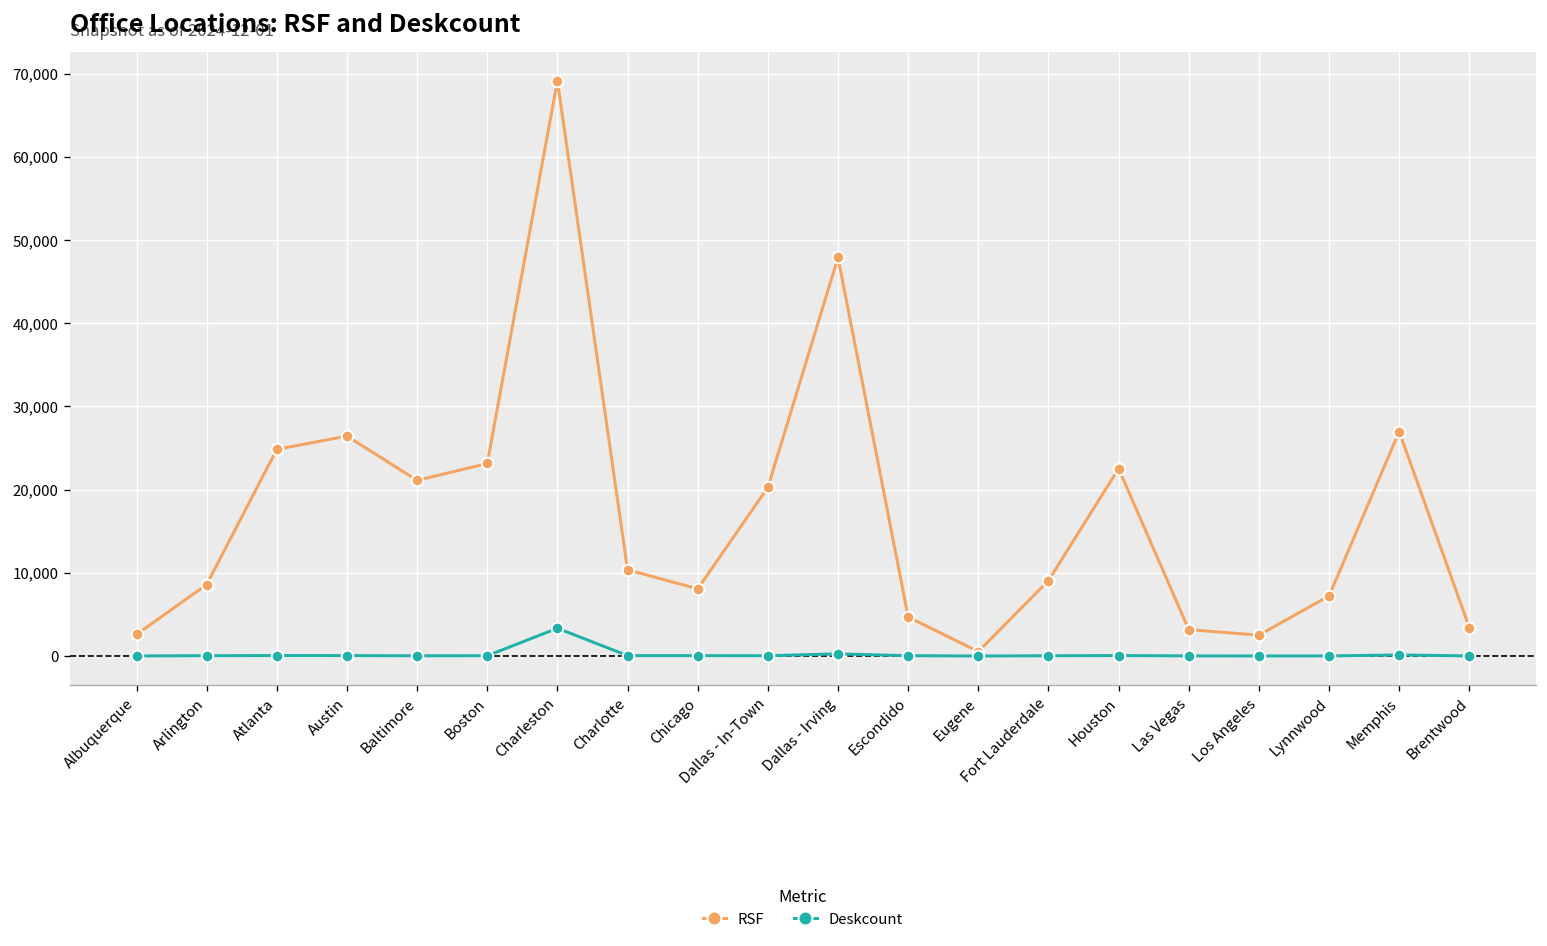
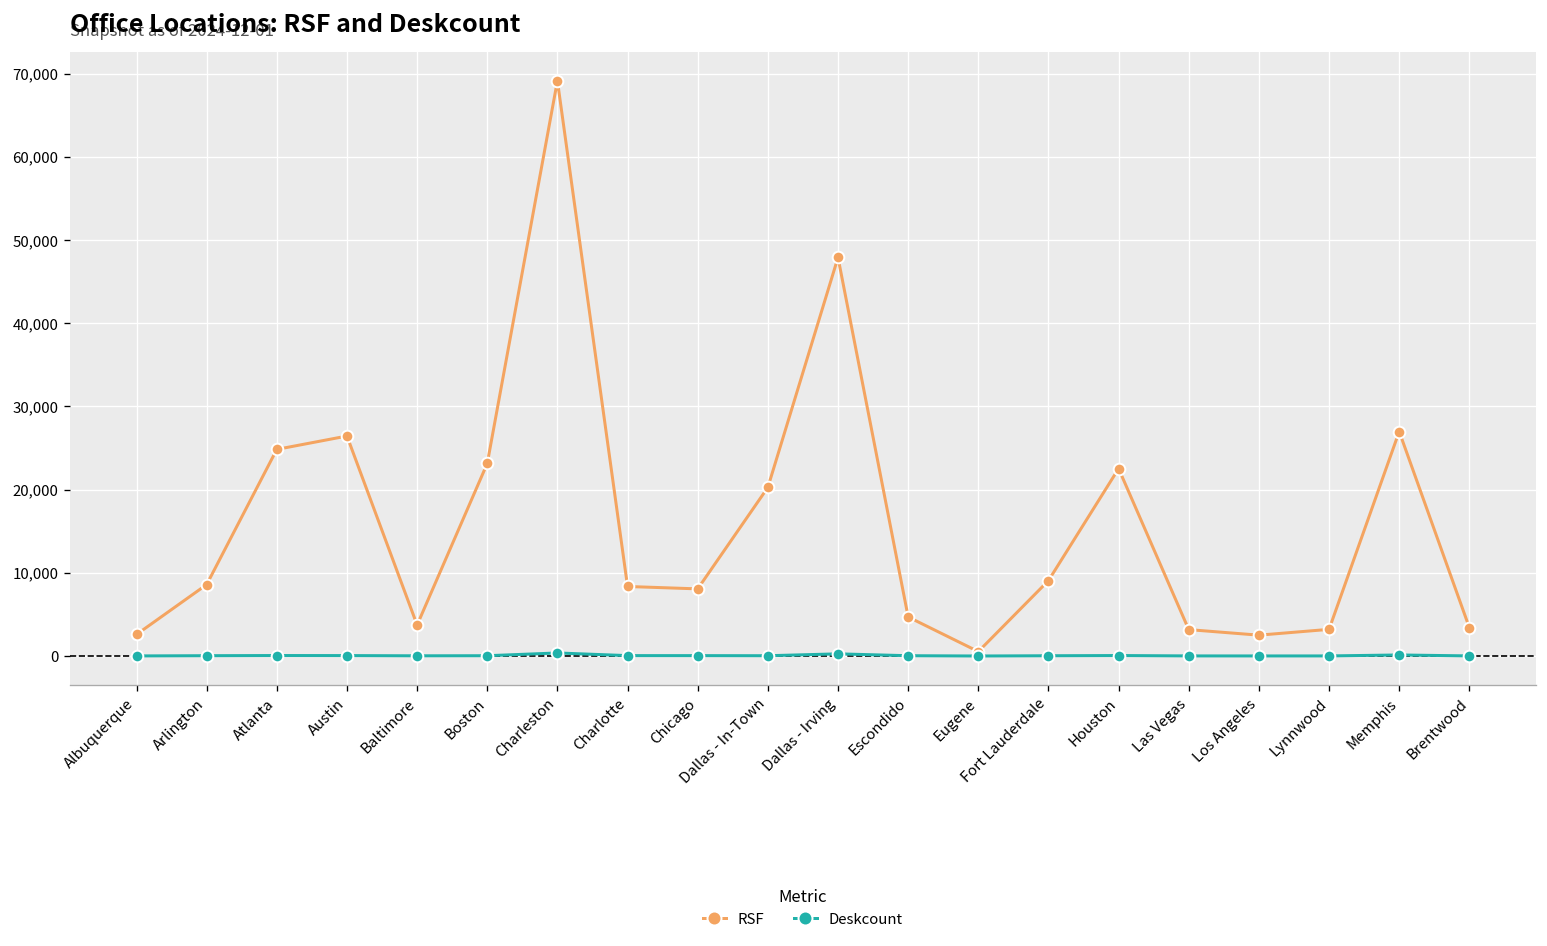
  {
    "RSF": {
      "Albuquerque": "3,000",
      "Arlington": "9,000",
      "Atlanta": "25,000",
      "Austin": "26,000",
-     "Baltimore": "21,000",
+     "Baltimore": "4,000",
      "Boston": "23,000",
      "Charleston": "69,000",
-     "Charlotte": "10,000",
+     "Charlotte": "8,000",
      "Chicago": "8,000",
      "Dallas - In-Town": "20,000",
      "Dallas - Irving": "48,000",
      "Escondido": "5,000",
      "Eugene": "1,000",
      "Fort Lauderdale": "9,000",
      "Houston": "23,000",
      "Las Vegas": "3,000",
      "Los Angeles": "3,000",
-     "Lynnwood": "7,000",
+     "Lynnwood": "3,000",
      "Memphis": "27,000",
      "Brentwood": "3,000"
    },
    "Deskcount": {
      "Albuquerque": "0",
      "Arlington": "0",
      "Atlanta": "0",
      "Austin": "0",
      "Baltimore": "0",
      "Boston": "0",
-     "Charleston": "3,000",
+     "Charleston": "0",
      "Charlotte": "0",
      "Chicago": "0",
      "Dallas - In-Town": "0",
      "Dallas - Irving": "0",
      "Escondido": "0",
      "Eugene": "0",
      "Fort Lauderdale": "0",
      "Houston": "0",
      "Las Vegas": "0",
      "Los Angeles": "0",
      "Lynnwood": "0",
      "Memphis": "0",
      "Brentwood": "0"
    }
  }
